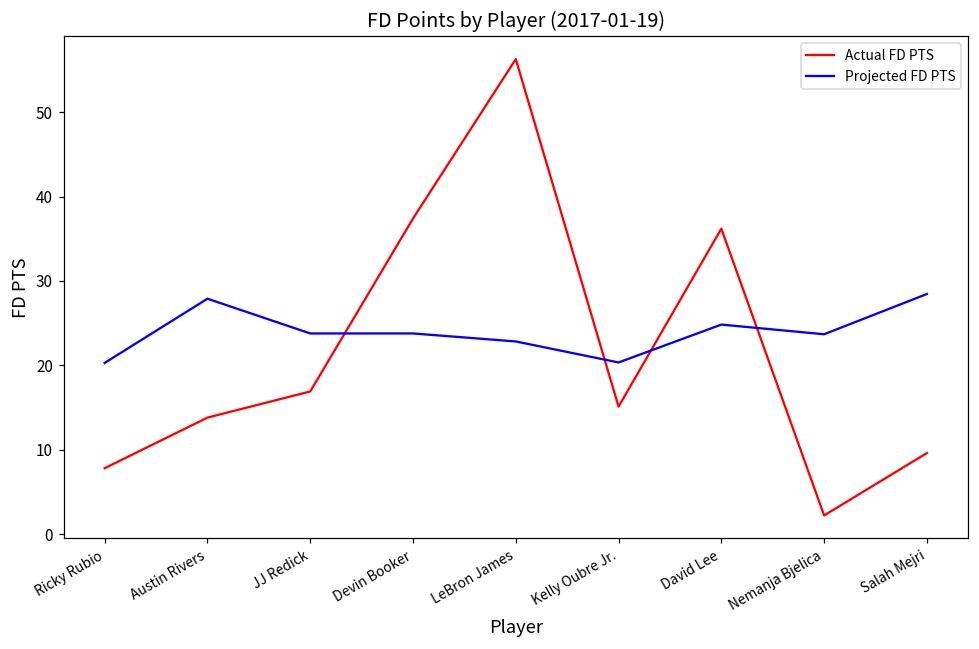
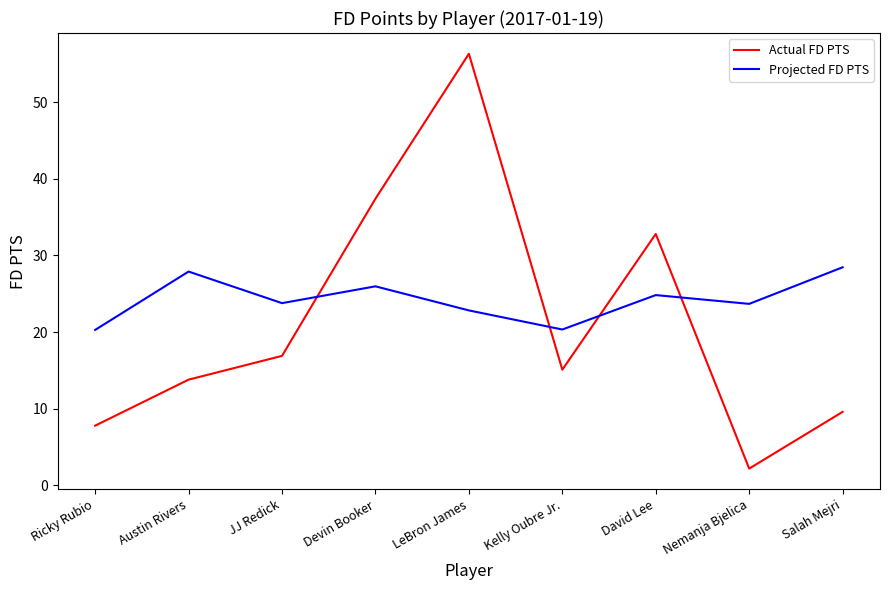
  {
    "Actual FD PTS": {
      "Ricky Rubio": 8,
      "Austin Rivers": 14,
      "JJ Redick": 17,
      "Devin Booker": 37,
      "LeBron James": 56,
      "Kelly Oubre Jr.": 15,
-     "David Lee": 36,
+     "David Lee": 33,
      "Nemanja Bjelica": 2,
      "Salah Mejri": 10
    },
    "Projected FD PTS": {
      "Ricky Rubio": 20,
      "Austin Rivers": 28,
      "JJ Redick": 24,
-     "Devin Booker": 24,
+     "Devin Booker": 26,
      "LeBron James": 23,
      "Kelly Oubre Jr.": 20,
      "David Lee": 25,
      "Nemanja Bjelica": 24,
      "Salah Mejri": 28
    }
  }
